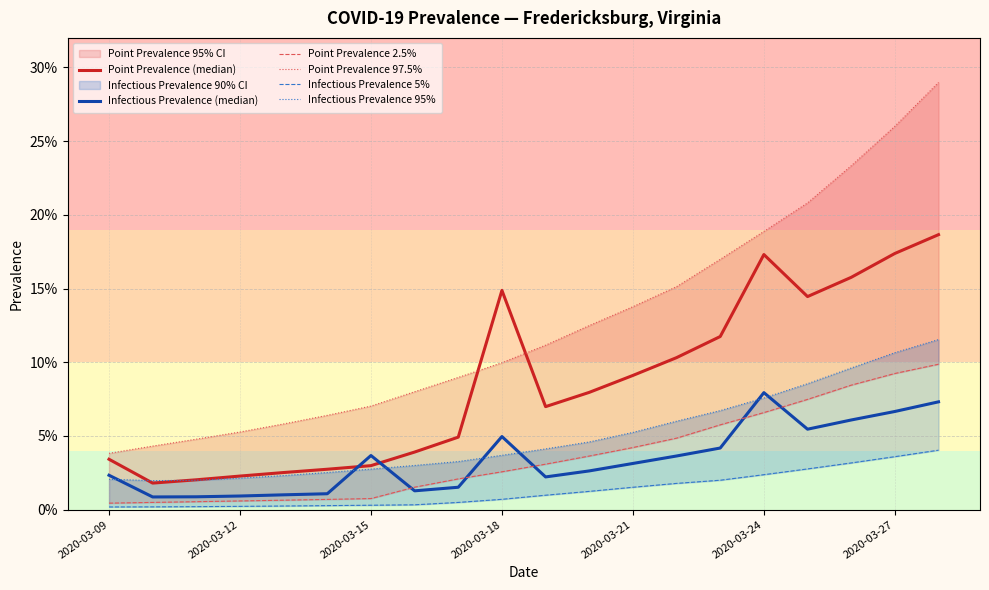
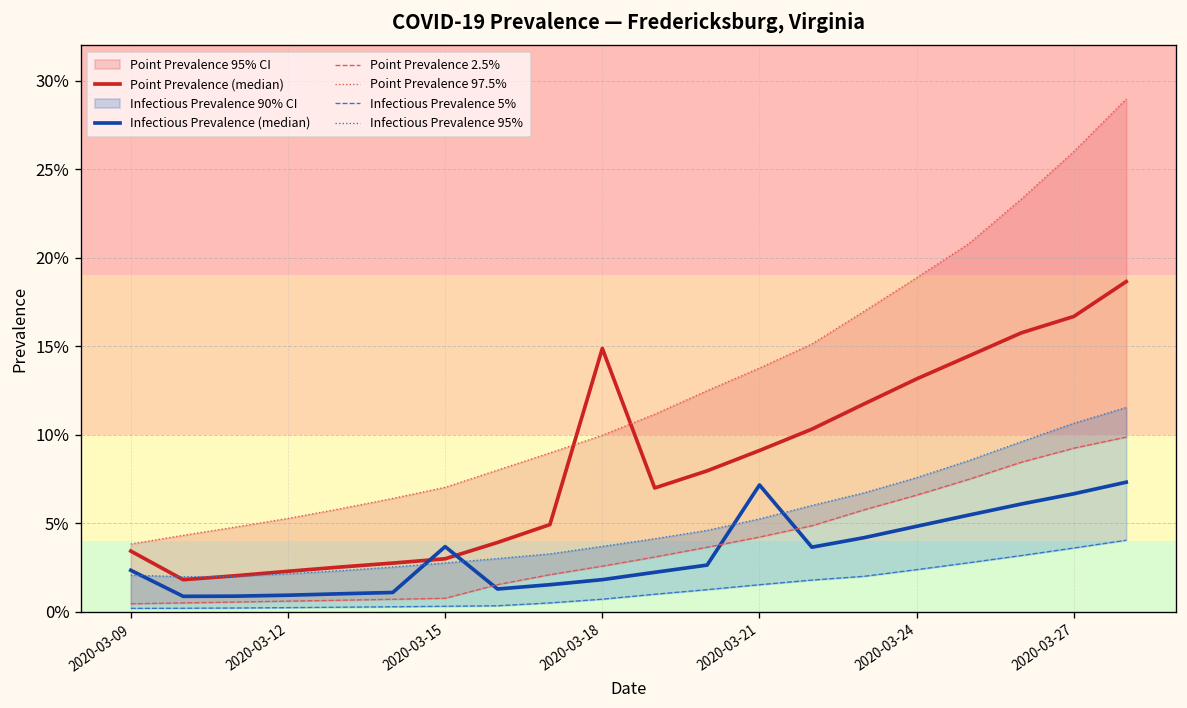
  {
    "Point Prevalence (median)": {
      "2020-03-09": "3.4%",
      "2020-03-15": "3.0%",
      "2020-03-18": "14.9%",
      "2020-03-21": "9.1%",
-     "2020-03-24": "17.3%",
-     "2020-03-27": "17.4%"
+     "2020-03-24": "13.2%",
+     "2020-03-27": "16.7%"
    },
    "Infectious Prevalence (median)": {
      "2020-03-09": "2.3%",
      "2020-03-12": "0.9%",
      "2020-03-15": "3.7%",
-     "2020-03-18": "5.0%",
-     "2020-03-21": "3.1%",
-     "2020-03-24": "7.9%",
+     "2020-03-18": "1.8%",
+     "2020-03-21": "7.2%",
+     "2020-03-24": "4.8%",
      "2020-03-27": "6.7%"
    }
  }
